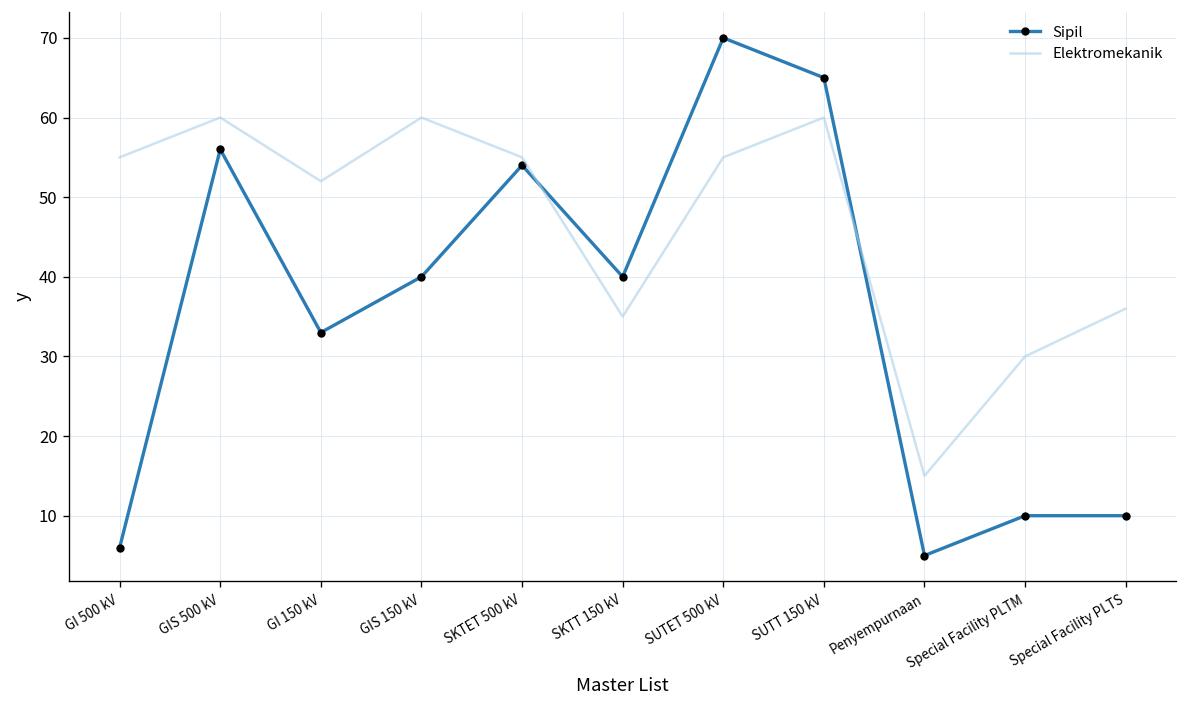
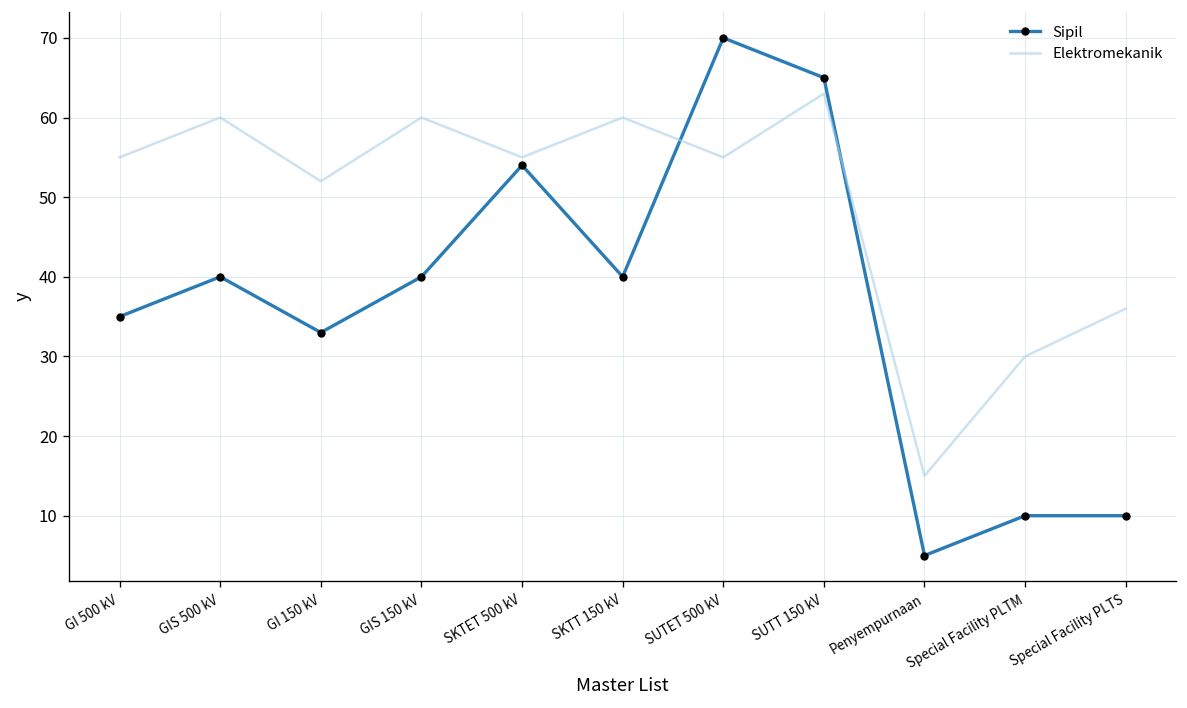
  {
    "Sipil": {
-     "GI 500 kV": 6,
-     "GIS 500 kV": 56,
+     "GI 500 kV": 35,
+     "GIS 500 kV": 40,
      "GI 150 kV": 33,
      "GIS 150 kV": 40,
      "SKTET 500 kV": 54,
      "SKTT 150 kV": 40,
      "SUTET 500 kV": 70,
      "SUTT 150 kV": 65,
      "Penyempurnaan": 5,
      "Special Facility PLTM": 10,
      "Special Facility PLTS": 10
    },
    "Elektromekanik": {
      "GI 500 kV": 55,
      "GIS 500 kV": 60,
      "GI 150 kV": 52,
      "GIS 150 kV": 60,
      "SKTET 500 kV": 55,
-     "SKTT 150 kV": 35,
+     "SKTT 150 kV": 60,
      "SUTET 500 kV": 55,
-     "SUTT 150 kV": 60,
+     "SUTT 150 kV": 63,
      "Penyempurnaan": 15,
      "Special Facility PLTM": 30,
      "Special Facility PLTS": 36
    }
  }
